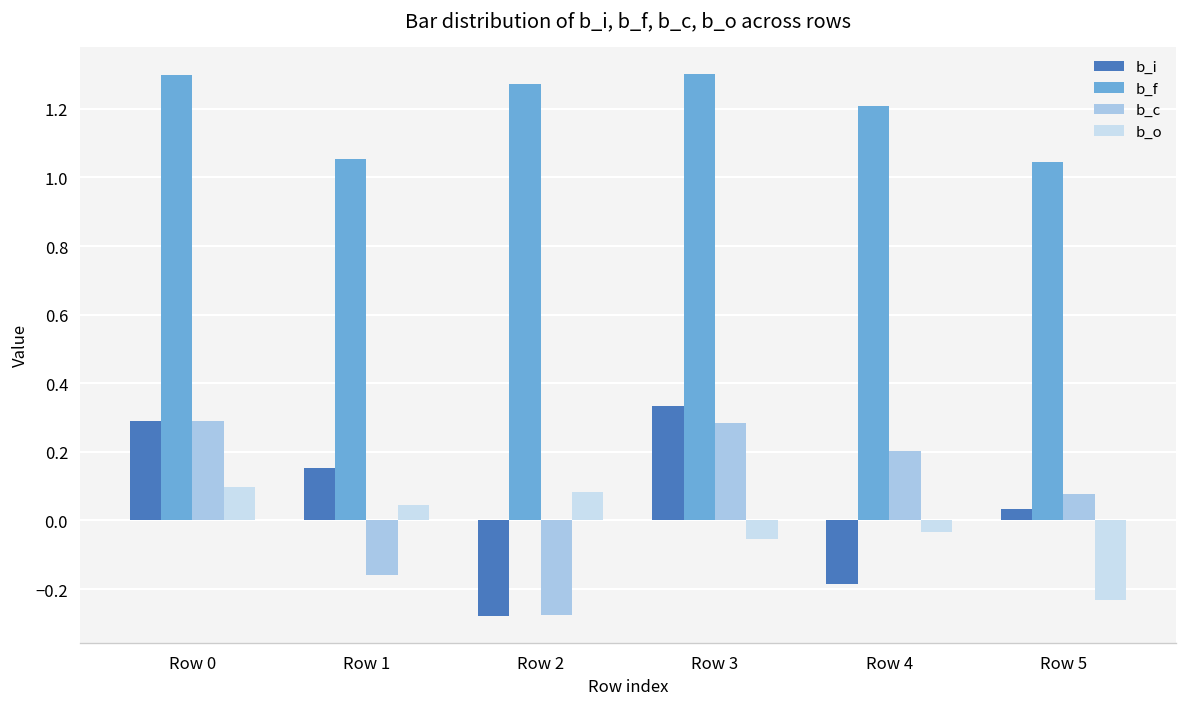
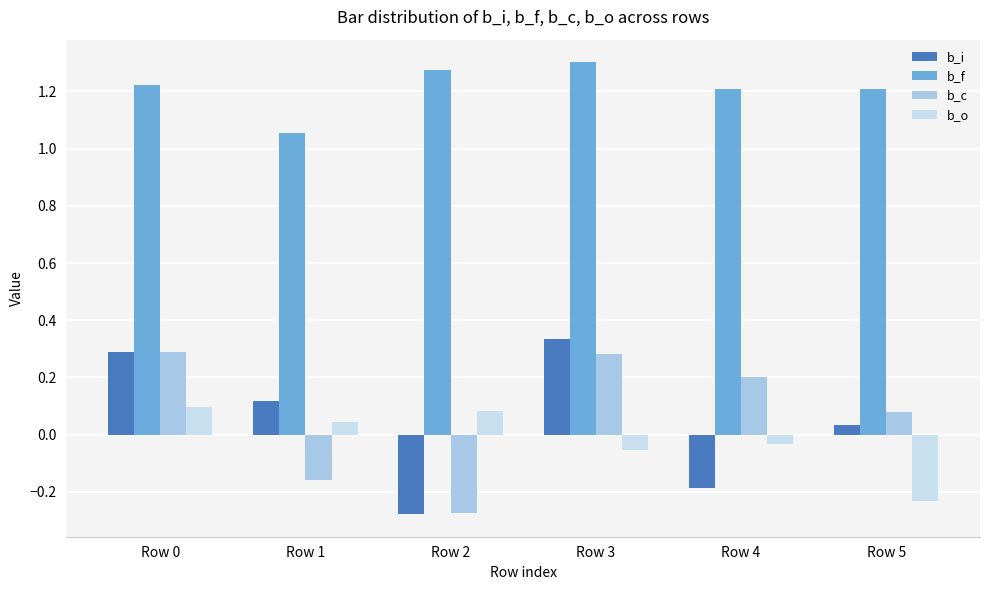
  {
    "b_i": {
      "Row 0": 0.29,
-     "Row 1": 0.15,
+     "Row 1": 0.12,
      "Row 2": -0.28,
      "Row 3": 0.33,
      "Row 4": -0.19,
      "Row 5": 0.03
    },
    "b_f": {
-     "Row 0": 1.30,
+     "Row 0": 1.22,
      "Row 1": 1.05,
      "Row 2": 1.27,
      "Row 3": 1.30,
      "Row 4": 1.21,
-     "Row 5": 1.05
+     "Row 5": 1.21
    }
  }
